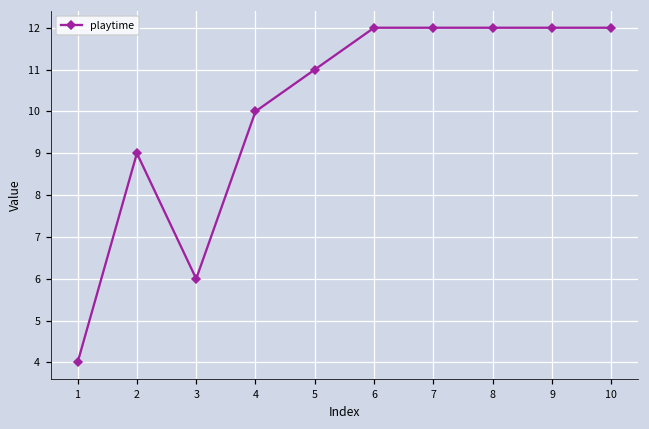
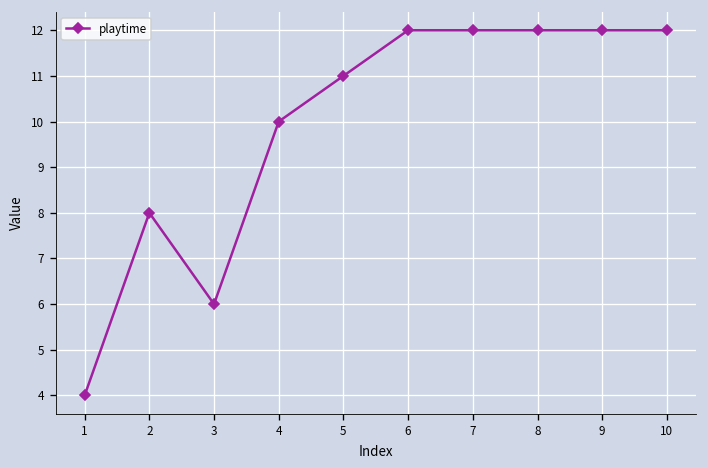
  {
    "1": 4,
-   "2": 9,
+   "2": 8,
    "3": 6,
    "4": 10,
    "5": 11,
    "6": 12,
    "7": 12,
    "8": 12,
    "9": 12,
    "10": 12
  }
